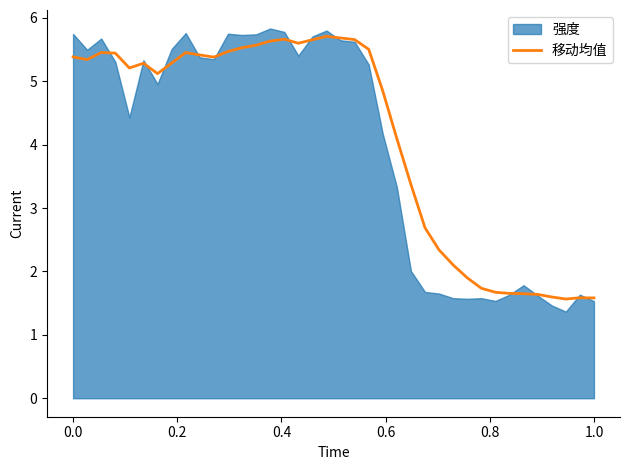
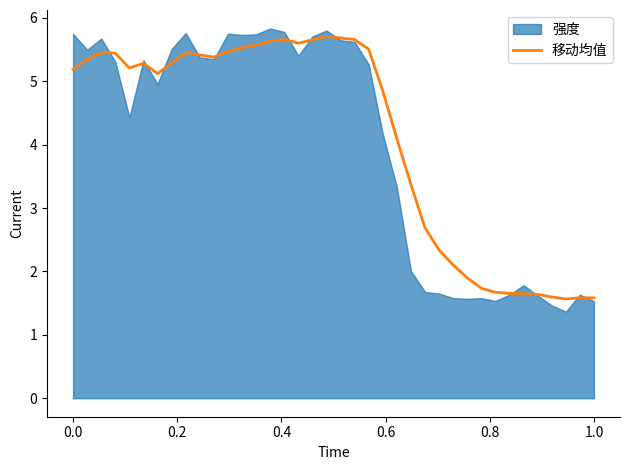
  {
    "移动均值": {
-     "0.0": 5.4,
+     "0.0": 5.2,
      "1.0": 1.6
    },
    "强度": {
      "0.0": 5.7,
      "1.0": 1.5
    }
  }
